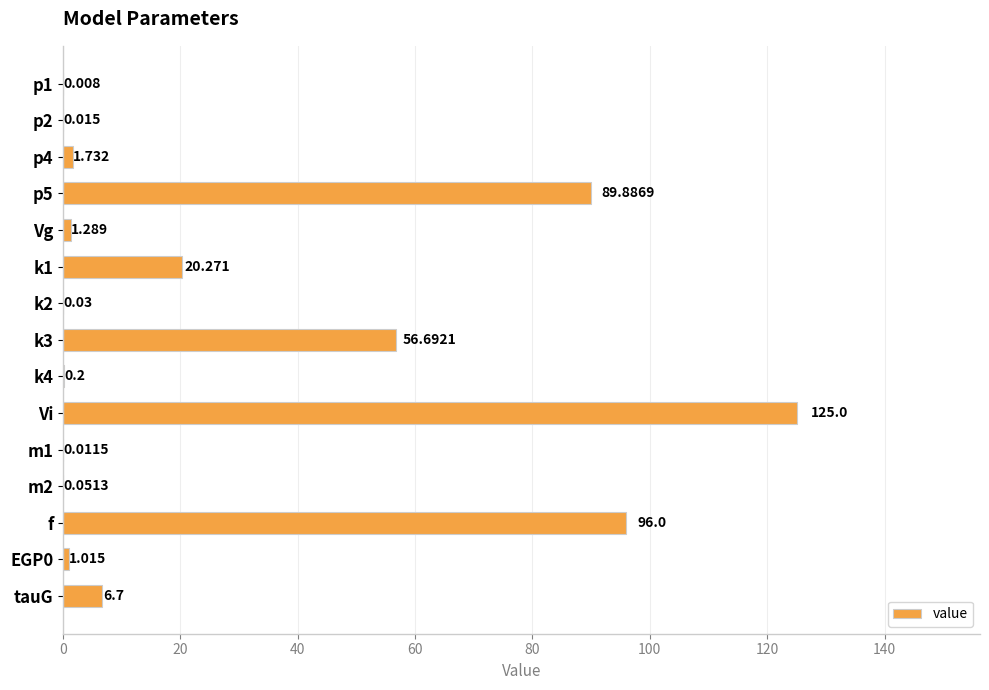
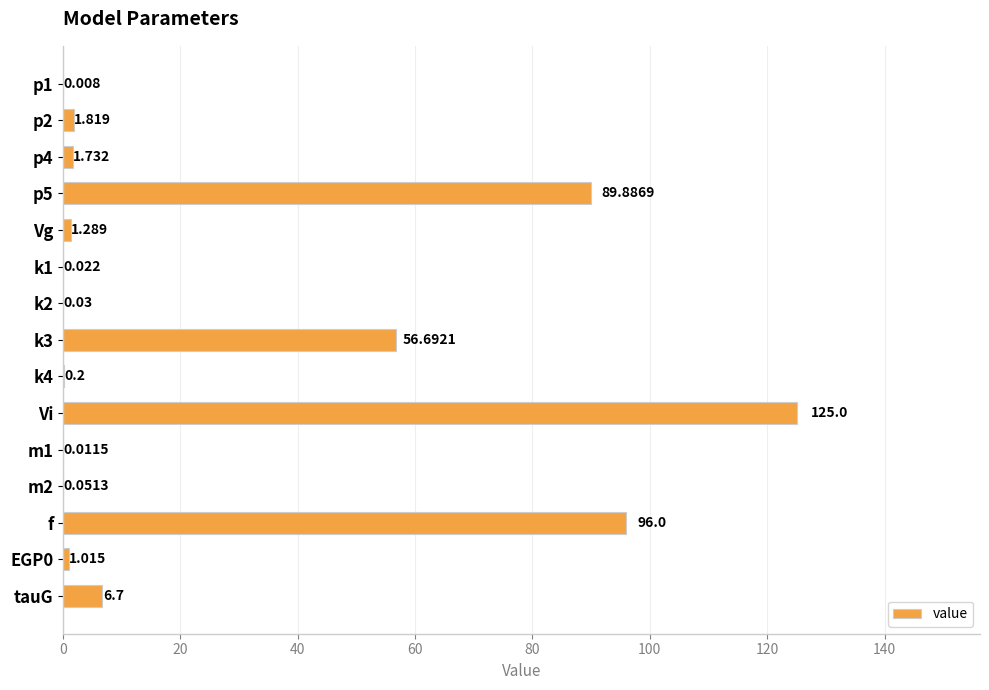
  {
    "p1": 0.008,
-   "p2": 0.015,
+   "p2": 1.819,
    "p4": 1.732,
    "p5": 89.8869,
    "Vg": 1.289,
-   "k1": 20.271,
+   "k1": 0.022,
    "k2": 0.03,
    "k3": 56.6921,
    "k4": 0.2,
    "Vi": 125.0,
    "m1": 0.0115,
    "m2": 0.0513,
    "f": 96.0,
    "EGP0": 1.015,
    "tauG": 6.7
  }
